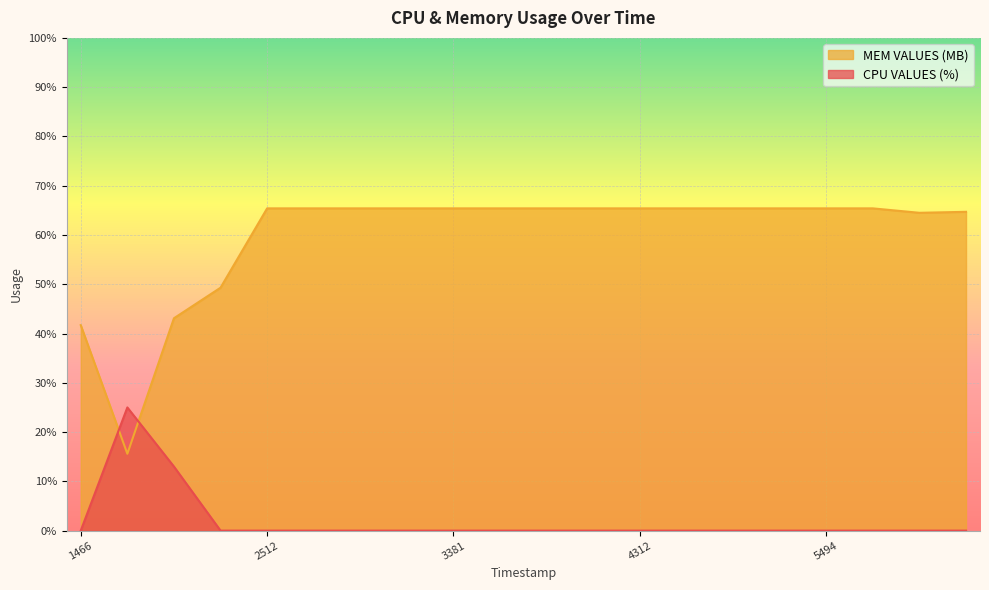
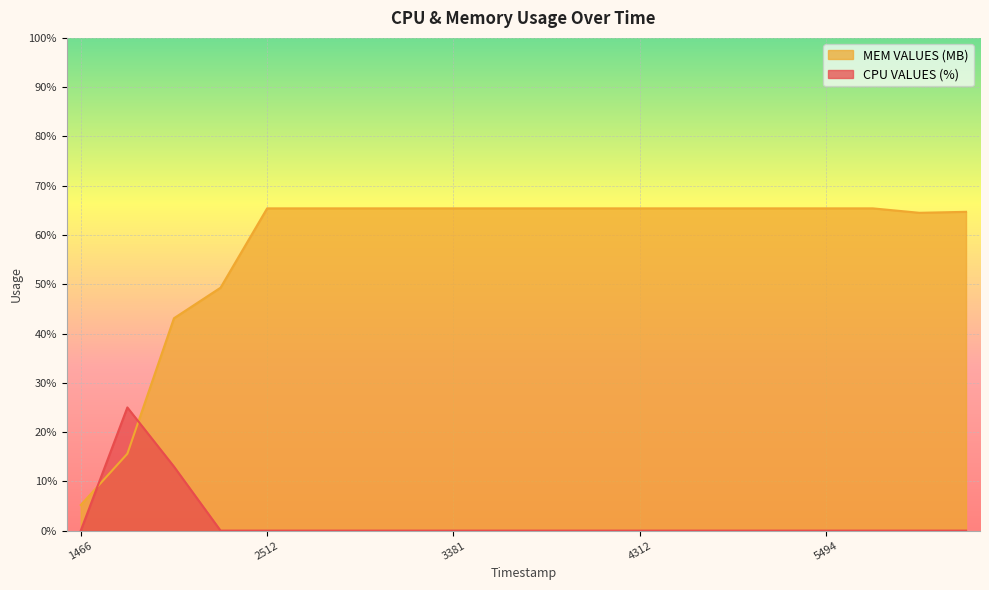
  {
    "MEM VALUES (MB)": {
-     "1466": "42%",
+     "1466": "5%",
      "2512": "65%",
      "3381": "65%",
      "4312": "65%",
      "5494": "65%"
    },
    "CPU VALUES (%)": {
      "1466": "0%",
      "2512": "0%",
      "3381": "0%",
      "4312": "0%",
      "5494": "0%"
    }
  }
